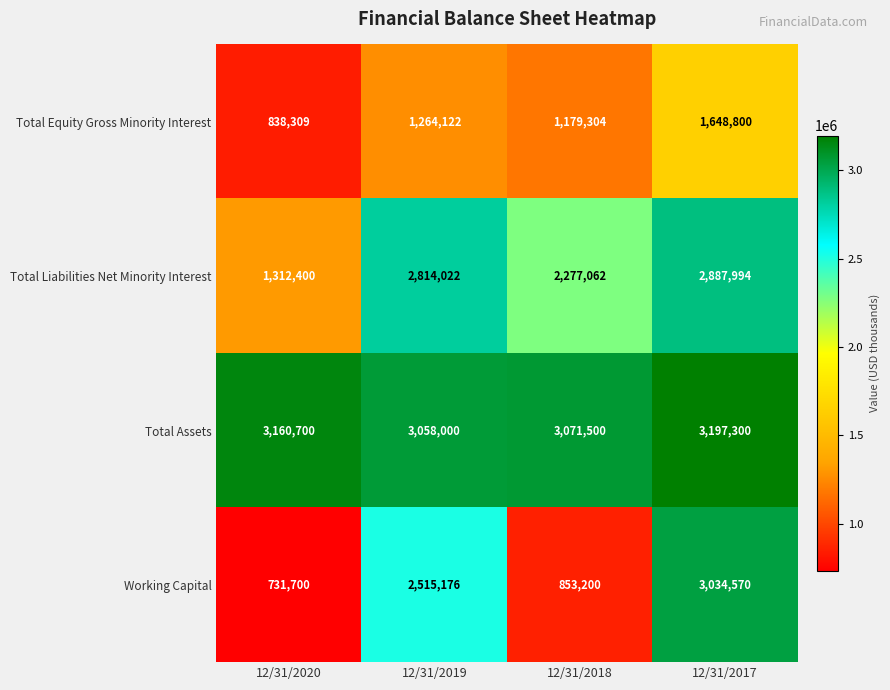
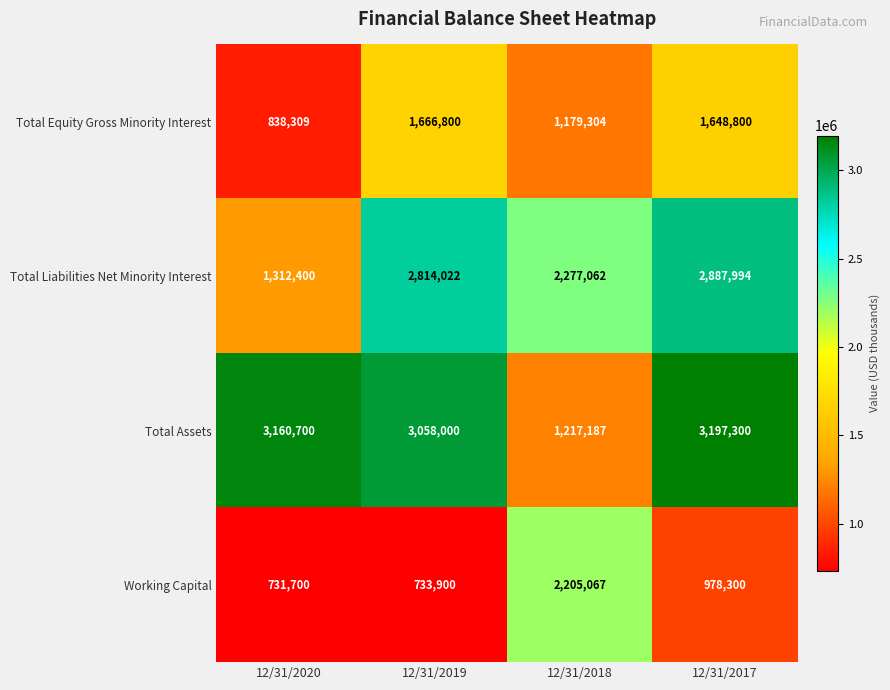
  {
    "Total Equity Gross Minority Interest": {
      "12/31/2020": "838,309",
-     "12/31/2019": "1,264,122",
+     "12/31/2019": "1,666,800",
      "12/31/2018": "1,179,304",
      "12/31/2017": "1,648,800"
    },
    "Total Liabilities Net Minority Interest": {
      "12/31/2020": "1,312,400",
      "12/31/2019": "2,814,022",
      "12/31/2018": "2,277,062",
      "12/31/2017": "2,887,994"
    },
    "Total Assets": {
      "12/31/2020": "3,160,700",
      "12/31/2019": "3,058,000",
-     "12/31/2018": "3,071,500",
+     "12/31/2018": "1,217,187",
      "12/31/2017": "3,197,300"
    },
    "Working Capital": {
      "12/31/2020": "731,700",
-     "12/31/2019": "2,515,176",
-     "12/31/2018": "853,200",
-     "12/31/2017": "3,034,570"
+     "12/31/2019": "733,900",
+     "12/31/2018": "2,205,067",
+     "12/31/2017": "978,300"
    }
  }
